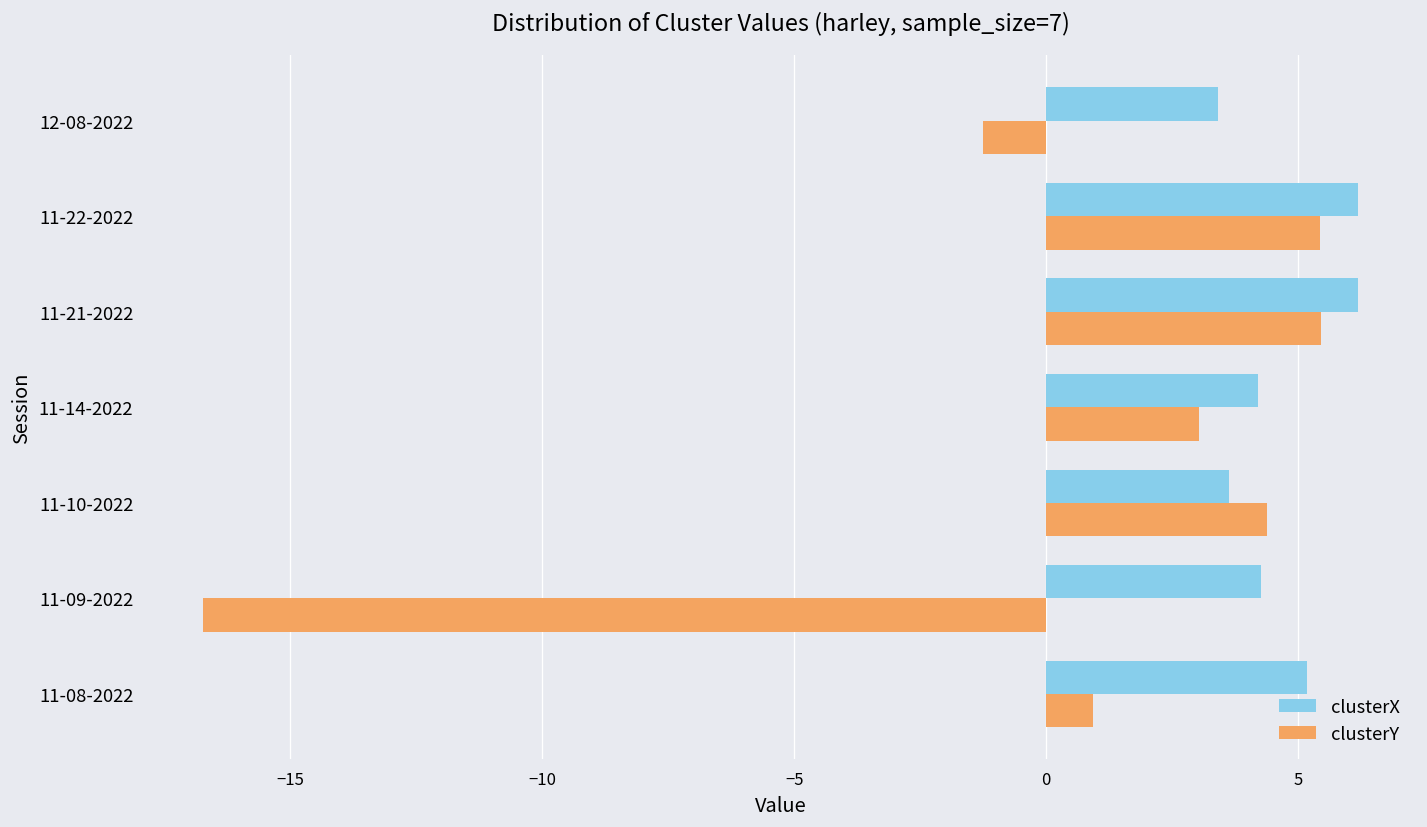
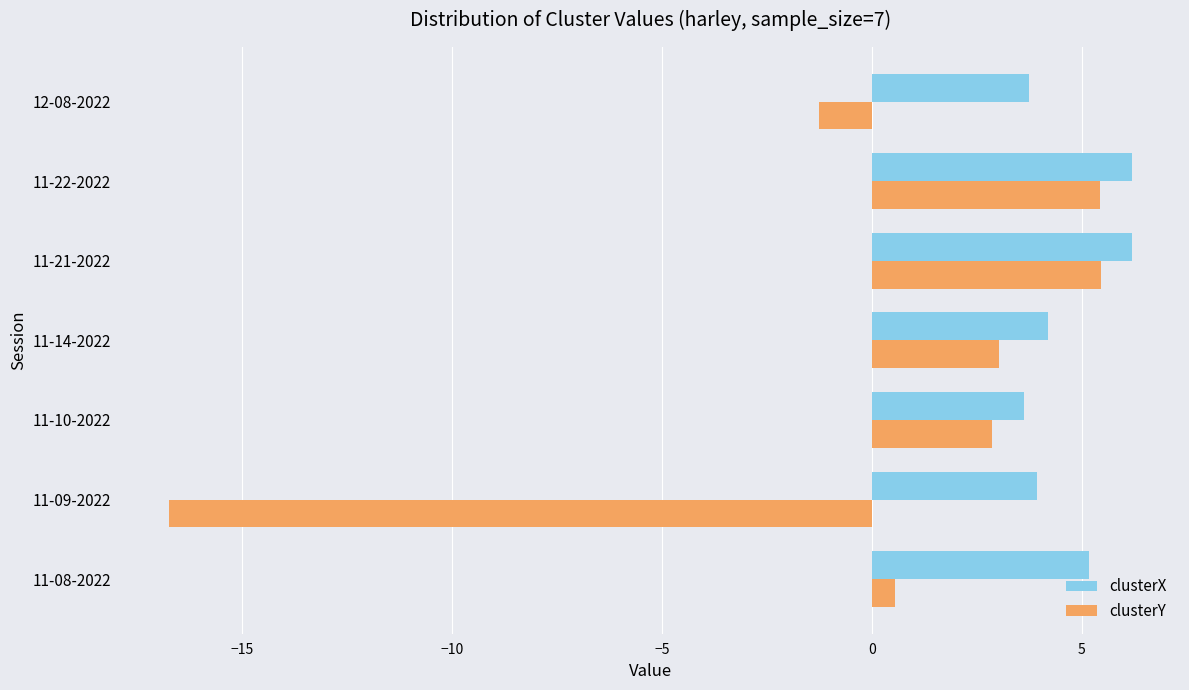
  {
    "clusterX": {
-     "12-08-2022": 3.4,
+     "12-08-2022": 3.7,
      "11-22-2022": 6.2,
      "11-21-2022": 6.2,
      "11-14-2022": 4.2,
      "11-10-2022": 3.6,
-     "11-09-2022": 4.3,
+     "11-09-2022": 3.9,
      "11-08-2022": 5.2
    },
    "clusterY": {
      "12-08-2022": -1.3,
      "11-22-2022": 5.4,
      "11-21-2022": 5.5,
      "11-14-2022": 3.0,
-     "11-10-2022": 4.4,
+     "11-10-2022": 2.9,
      "11-09-2022": -16.7,
-     "11-08-2022": 0.9
+     "11-08-2022": 0.6
    }
  }
